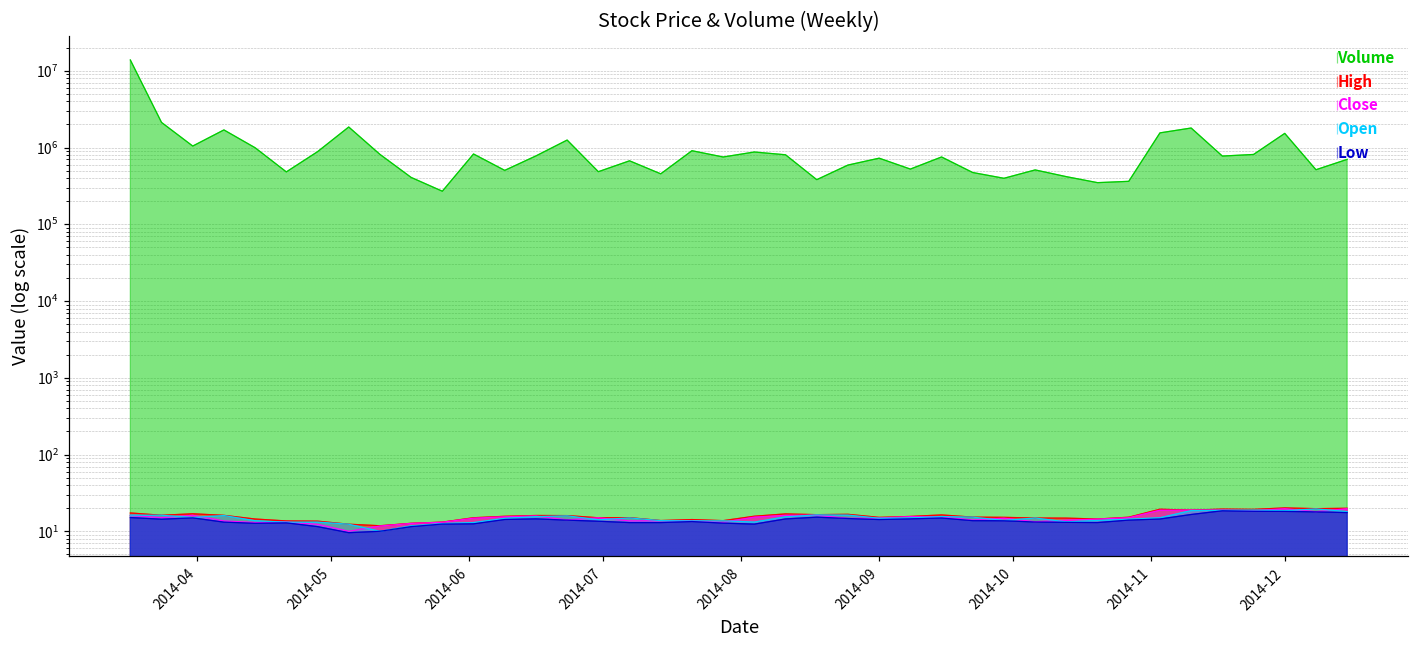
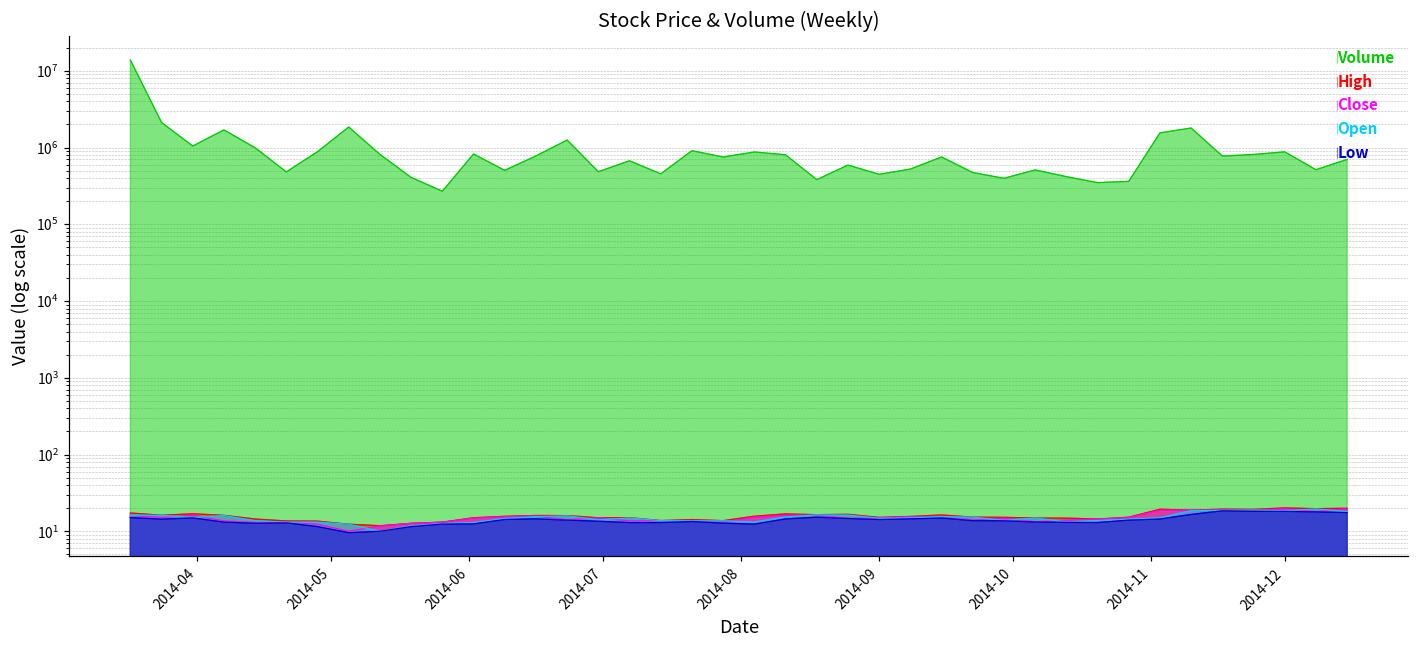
  {
    "Volume": {
-     "2014-09": 700000,
-     "2014-12": 1500000
+     "2014-09": 400000,
+     "2014-12": 900000
    }
  }
